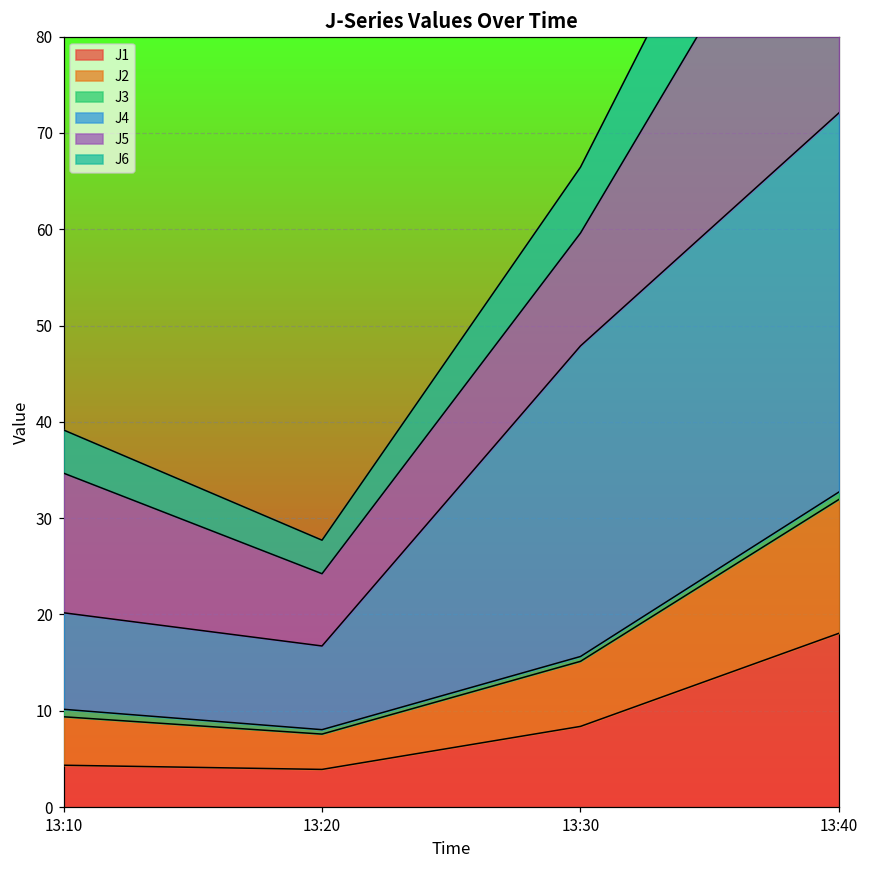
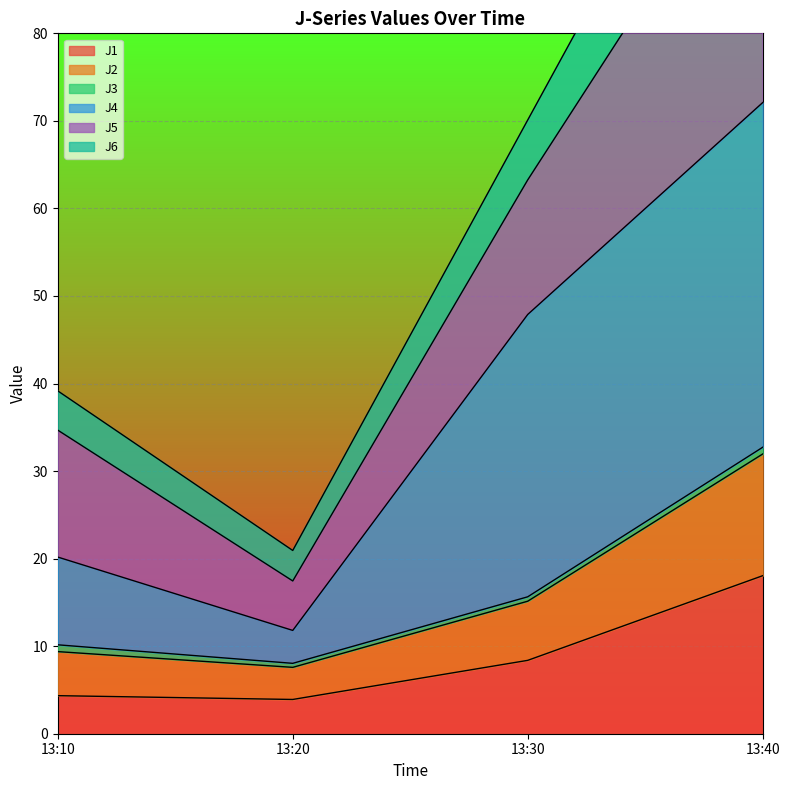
  {
    "J4": {
      "13:10": 10,
-     "13:20": 9,
+     "13:20": 4,
      "13:30": 32,
      "13:40": 39
    },
    "J5": {
      "13:10": 14,
-     "13:20": 8,
-     "13:30": 12
+     "13:20": 6,
+     "13:30": 15
    }
  }
